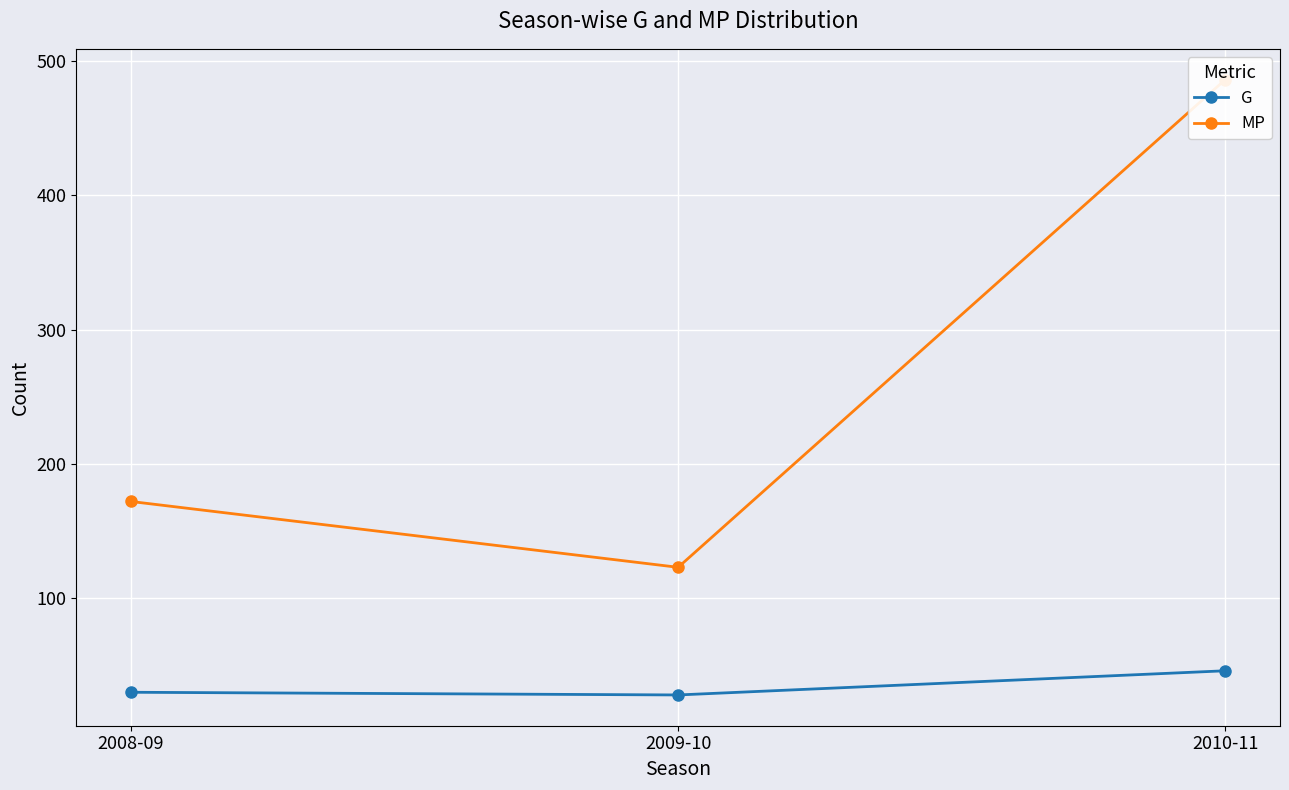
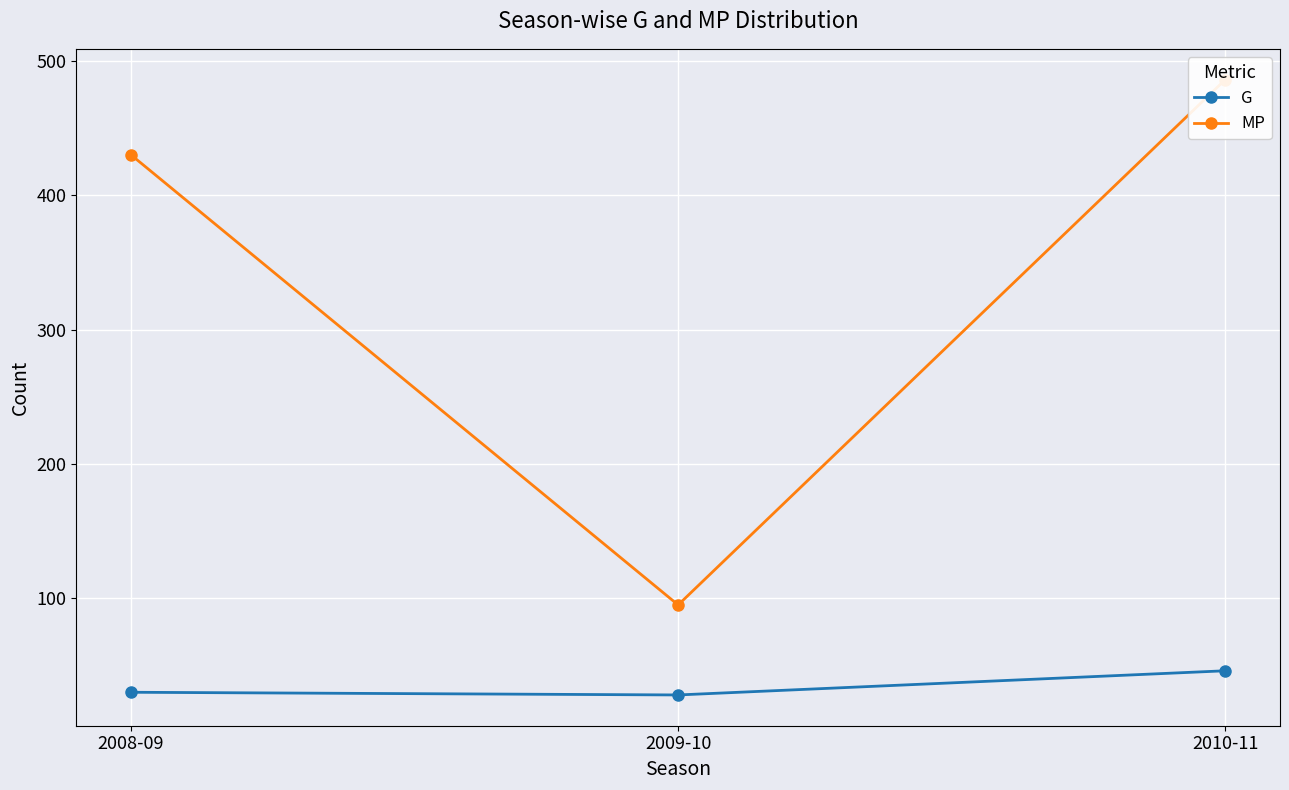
  {
    "G": {
      "2008-09": 30,
      "2009-10": 28,
      "2010-11": 46
    },
    "MP": {
-     "2008-09": 172,
-     "2009-10": 123
+     "2008-09": 430,
+     "2009-10": 95
    }
  }
